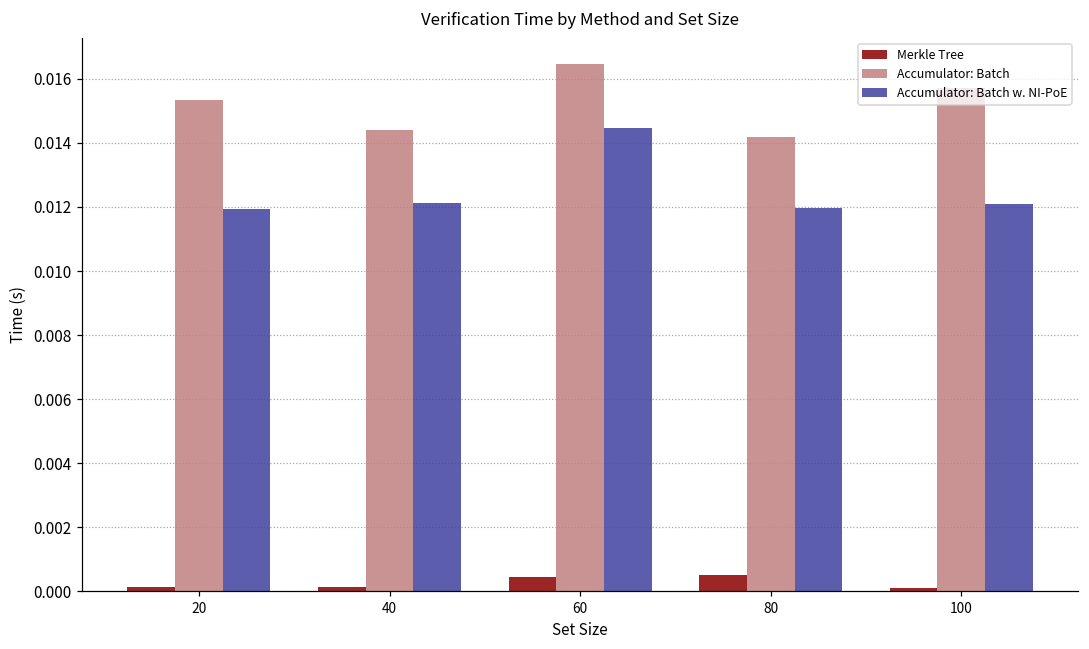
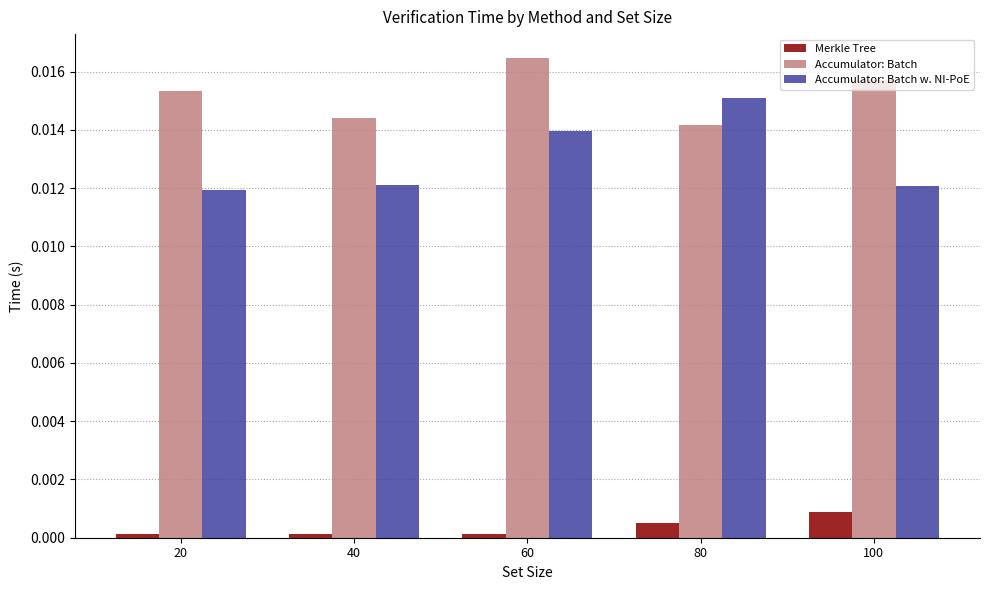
  {
    "Merkle Tree": {
      "20": 0.0001,
      "40": 0.0001,
-     "60": 0.0004,
+     "60": 0.0001,
      "80": 0.0005,
-     "100": 0.0001
+     "100": 0.0009
    },
    "Accumulator: Batch": {
      "20": 0.0153,
      "40": 0.0144,
      "60": 0.0165,
      "80": 0.0142
    },
    "Accumulator: Batch w. NI-PoE": {
      "20": 0.0119,
      "40": 0.0121,
-     "60": 0.0145,
-     "80": 0.0120,
+     "60": 0.0140,
+     "80": 0.0151,
      "100": 0.0121
    }
  }
